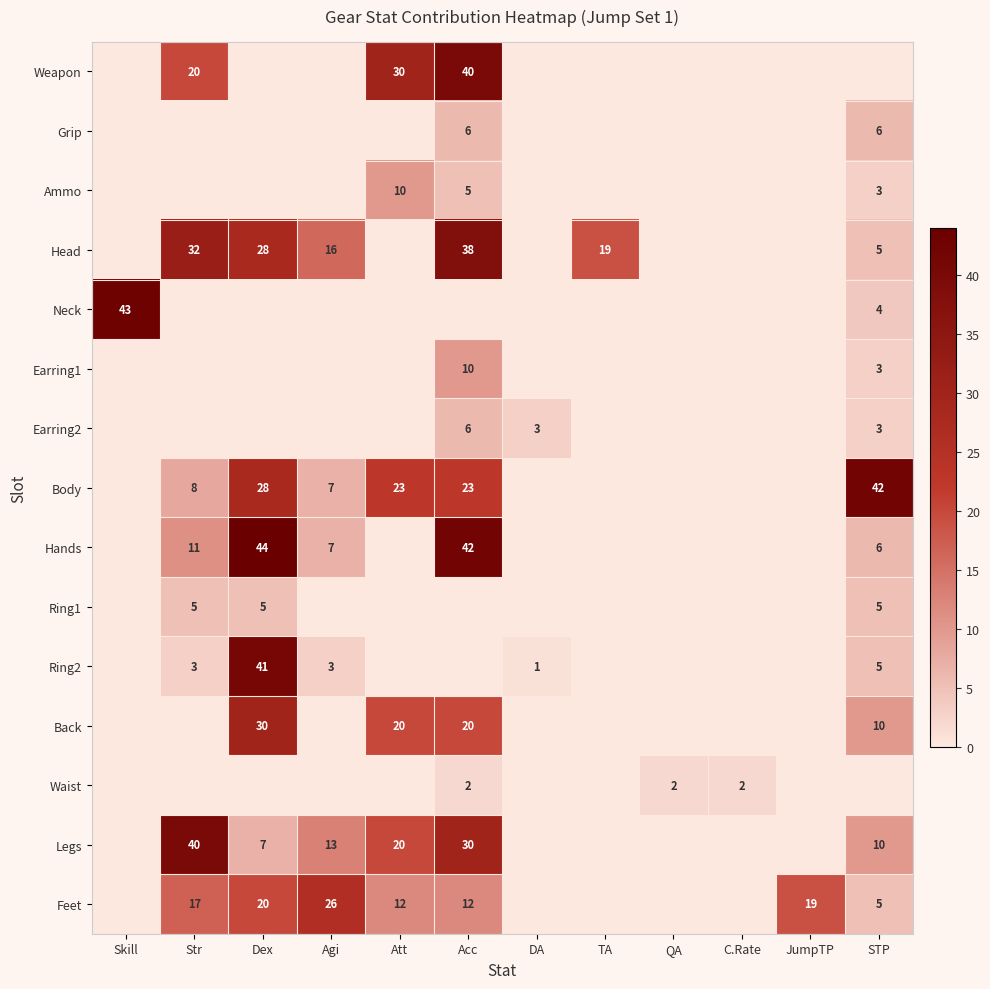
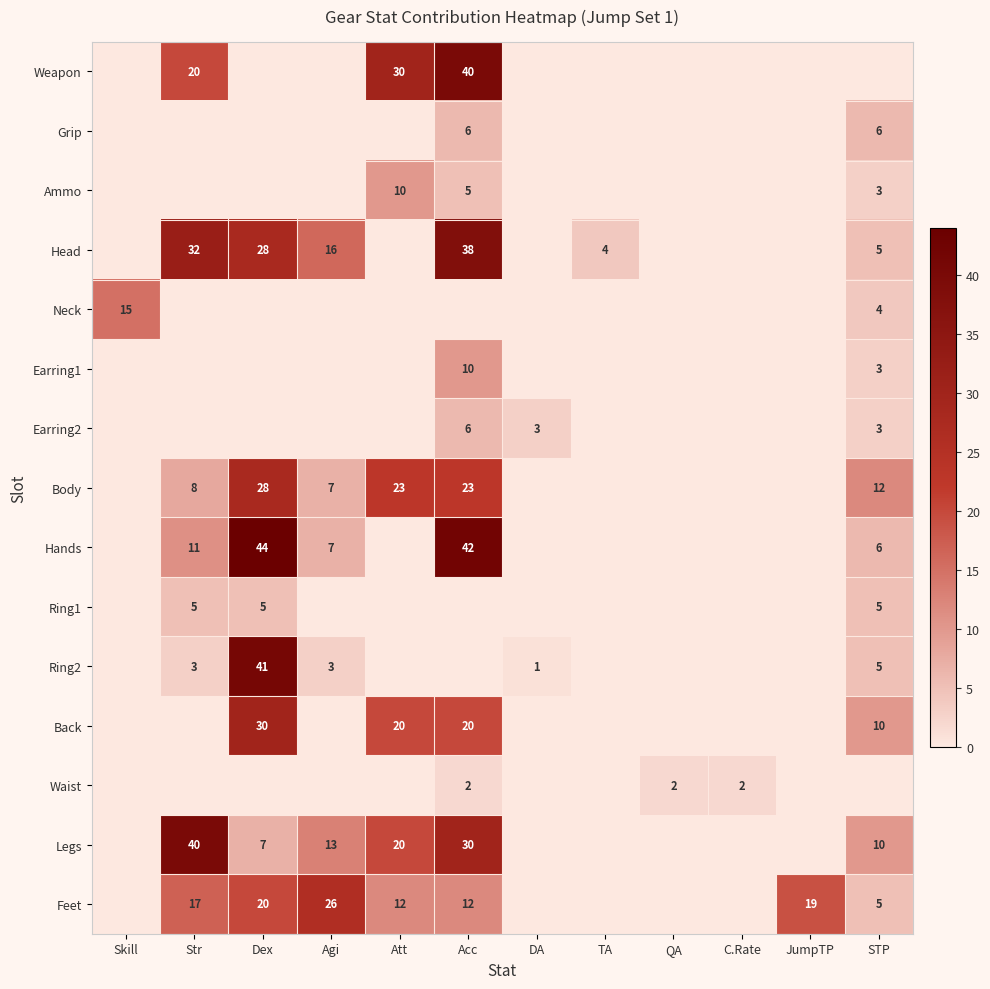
  {
    "Weapon": {
      "Str": 20,
      "Att": 30,
      "Acc": 40
    },
    "Grip": {
      "Acc": 6,
      "STP": 6
    },
    "Ammo": {
      "Att": 10,
      "Acc": 5,
      "STP": 3
    },
    "Head": {
      "Str": 32,
      "Dex": 28,
      "Agi": 16,
      "Acc": 38,
-     "TA": 19,
+     "TA": 4,
      "STP": 5
    },
    "Neck": {
-     "Skill": 43,
+     "Skill": 15,
      "STP": 4
    },
    "Earring1": {
      "Acc": 10,
      "STP": 3
    },
    "Earring2": {
      "Acc": 6,
      "DA": 3,
      "STP": 3
    },
    "Body": {
      "Str": 8,
      "Dex": 28,
      "Agi": 7,
      "Att": 23,
      "Acc": 23,
-     "STP": 42
+     "STP": 12
    },
    "Hands": {
      "Str": 11,
      "Dex": 44,
      "Agi": 7,
      "Acc": 42,
      "STP": 6
    },
    "Ring1": {
      "Str": 5,
      "Dex": 5,
      "STP": 5
    },
    "Ring2": {
      "Str": 3,
      "Dex": 41,
      "Agi": 3,
      "DA": 1,
      "STP": 5
    },
    "Back": {
      "Dex": 30,
      "Att": 20,
      "Acc": 20,
      "STP": 10
    },
    "Waist": {
      "Acc": 2,
      "QA": 2,
      "C.Rate": 2
    },
    "Legs": {
      "Str": 40,
      "Dex": 7,
      "Agi": 13,
      "Att": 20,
      "Acc": 30,
      "STP": 10
    },
    "Feet": {
      "Str": 17,
      "Dex": 20,
      "Agi": 26,
      "Att": 12,
      "Acc": 12,
      "JumpTP": 19,
      "STP": 5
    }
  }
